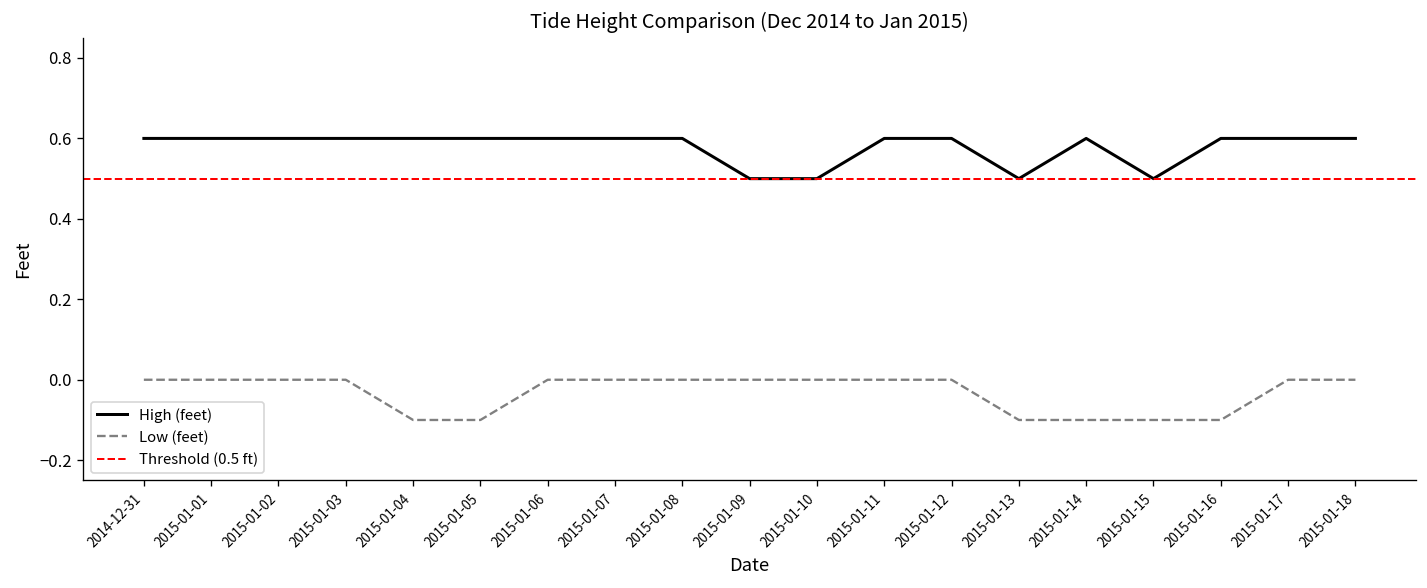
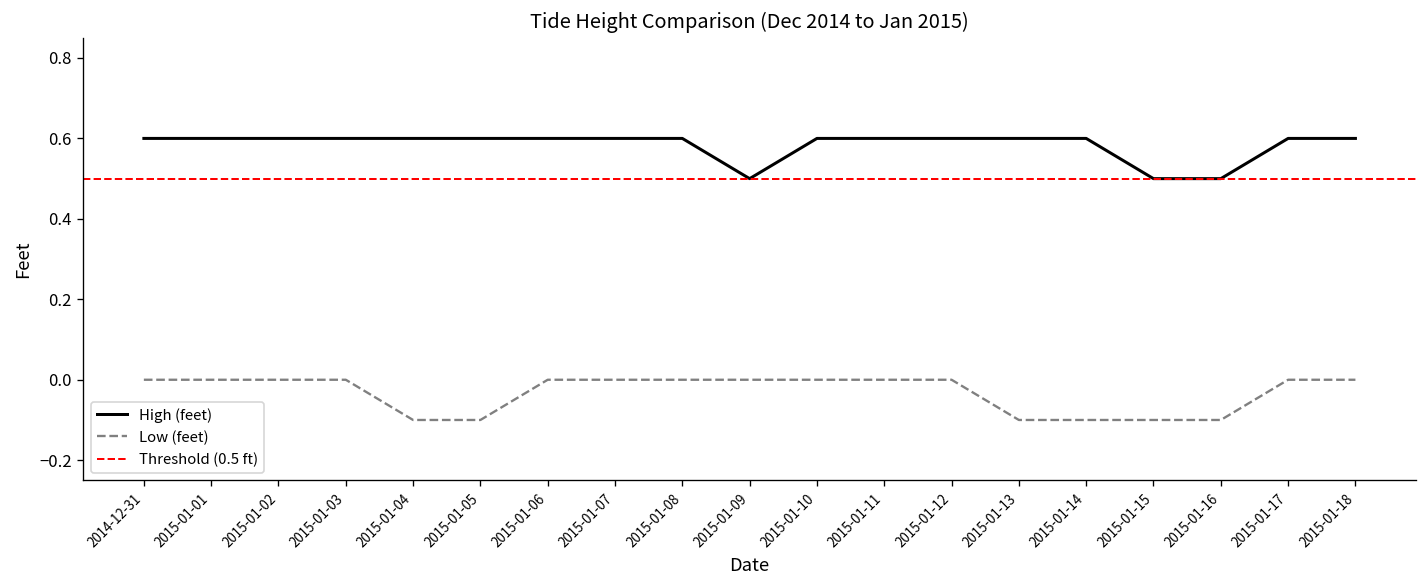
  {
    "High (feet)": {
      "2014-12-31": 0.6,
      "2015-01-01": 0.6,
      "2015-01-02": 0.6,
      "2015-01-03": 0.6,
      "2015-01-04": 0.6,
      "2015-01-05": 0.6,
      "2015-01-06": 0.6,
      "2015-01-07": 0.6,
      "2015-01-08": 0.6,
      "2015-01-09": 0.5,
-     "2015-01-10": 0.5,
+     "2015-01-10": 0.6,
      "2015-01-11": 0.6,
      "2015-01-12": 0.6,
-     "2015-01-13": 0.5,
+     "2015-01-13": 0.6,
      "2015-01-14": 0.6,
      "2015-01-15": 0.5,
-     "2015-01-16": 0.6,
+     "2015-01-16": 0.5,
      "2015-01-17": 0.6,
      "2015-01-18": 0.6
    },
    "Low (feet)": {
      "2014-12-31": 0.0,
      "2015-01-01": 0.0,
      "2015-01-02": 0.0,
      "2015-01-03": 0.0,
      "2015-01-04": -0.1,
      "2015-01-05": -0.1,
      "2015-01-06": 0.0,
      "2015-01-07": 0.0,
      "2015-01-08": 0.0,
      "2015-01-09": 0.0,
      "2015-01-10": 0.0,
      "2015-01-11": 0.0,
      "2015-01-12": 0.0,
      "2015-01-13": -0.1,
      "2015-01-14": -0.1,
      "2015-01-15": -0.1,
      "2015-01-16": -0.1,
      "2015-01-17": 0.0,
      "2015-01-18": 0.0
    }
  }
